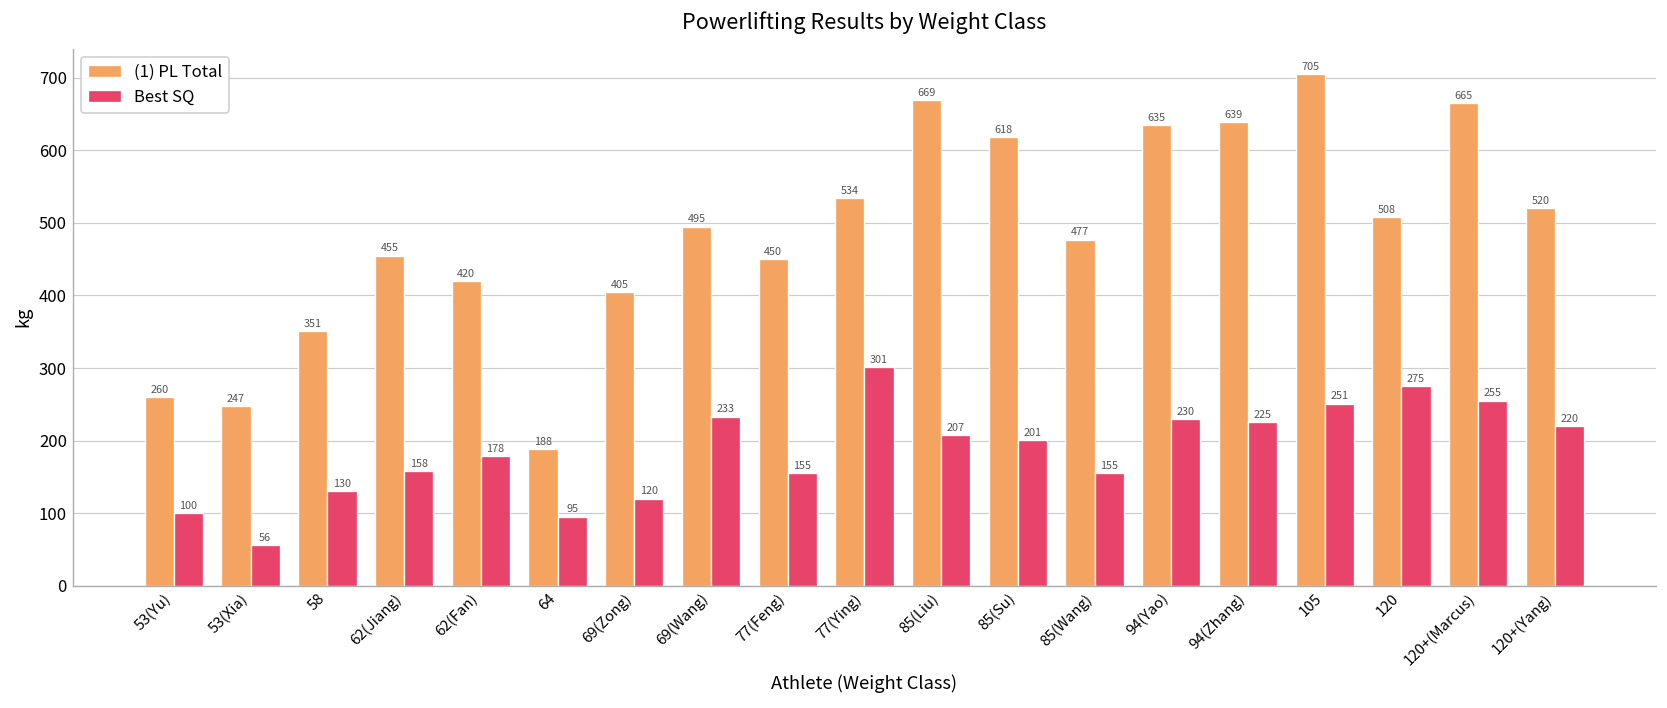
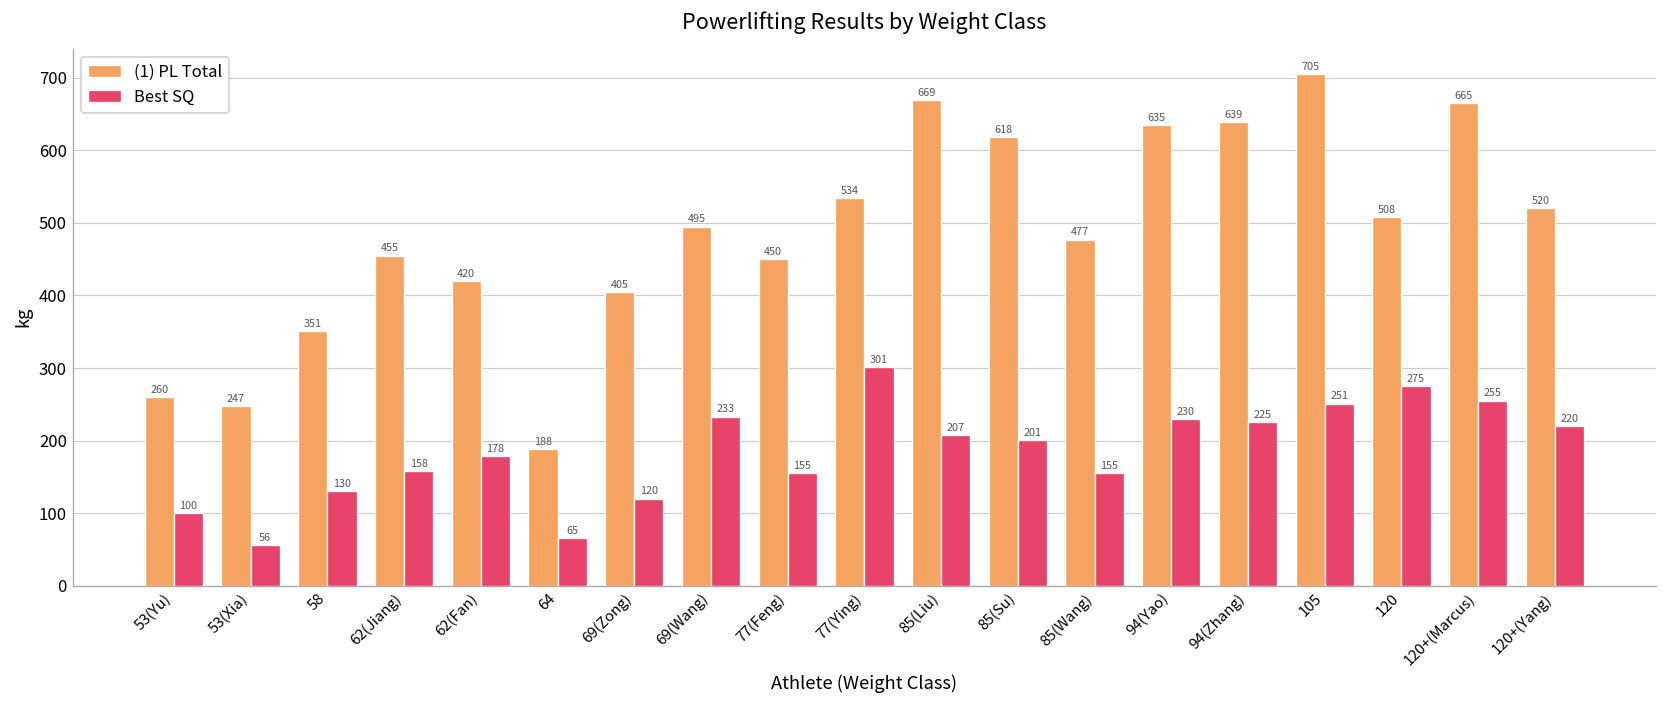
  {
    "(1) PL Total": {
      "53(Yu)": 260,
      "53(Xia)": 247,
      "58": 351,
      "62(Jiang)": 455,
      "62(Fan)": 420,
      "64": 188,
      "69(Zong)": 405,
      "69(Wang)": 495,
      "77(Feng)": 450,
      "77(Ying)": 534,
      "85(Liu)": 669,
      "85(Su)": 618,
      "85(Wang)": 477,
      "94(Yao)": 635,
      "94(Zhang)": 639,
      "105": 705,
      "120": 508,
      "120+(Marcus)": 665,
      "120+(Yang)": 520
    },
    "Best SQ": {
      "53(Yu)": 100,
      "53(Xia)": 56,
      "58": 130,
      "62(Jiang)": 158,
      "62(Fan)": 178,
-     "64": 95,
+     "64": 65,
      "69(Zong)": 120,
      "69(Wang)": 233,
      "77(Feng)": 155,
      "77(Ying)": 301,
      "85(Liu)": 207,
      "85(Su)": 201,
      "85(Wang)": 155,
      "94(Yao)": 230,
      "94(Zhang)": 225,
      "105": 251,
      "120": 275,
      "120+(Marcus)": 255,
      "120+(Yang)": 220
    }
  }
